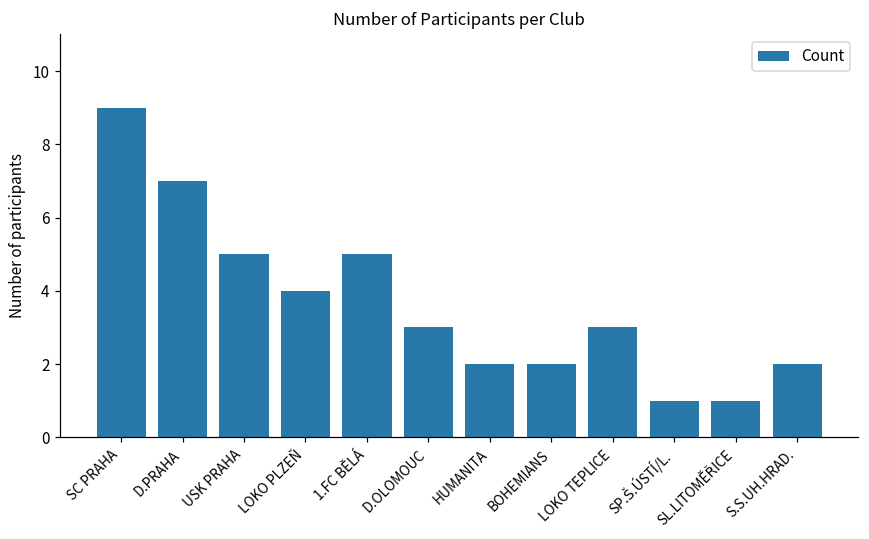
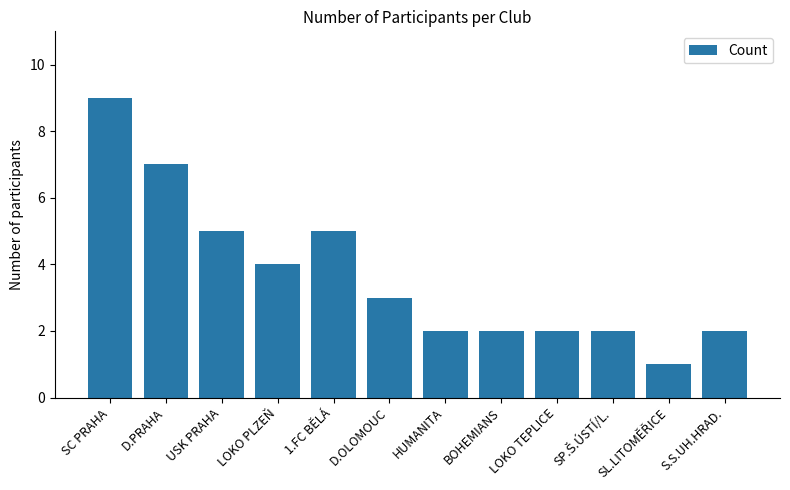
  {
    "SC PRAHA": 9,
    "D.PRAHA": 7,
    "USK PRAHA": 5,
    "LOKO PLZEŇ": 4,
    "1.FC BĚLÁ": 5,
    "D.OLOMOUC": 3,
    "HUMANITA": 2,
    "BOHEMIANS": 2,
-   "LOKO TEPLICE": 3,
-   "SP.Š.ÚSTÍ/L.": 1,
+   "LOKO TEPLICE": 2,
+   "SP.Š.ÚSTÍ/L.": 2,
    "SL.LITOMĚŘICE": 1,
    "S.S.UH.HRAD.": 2
  }
